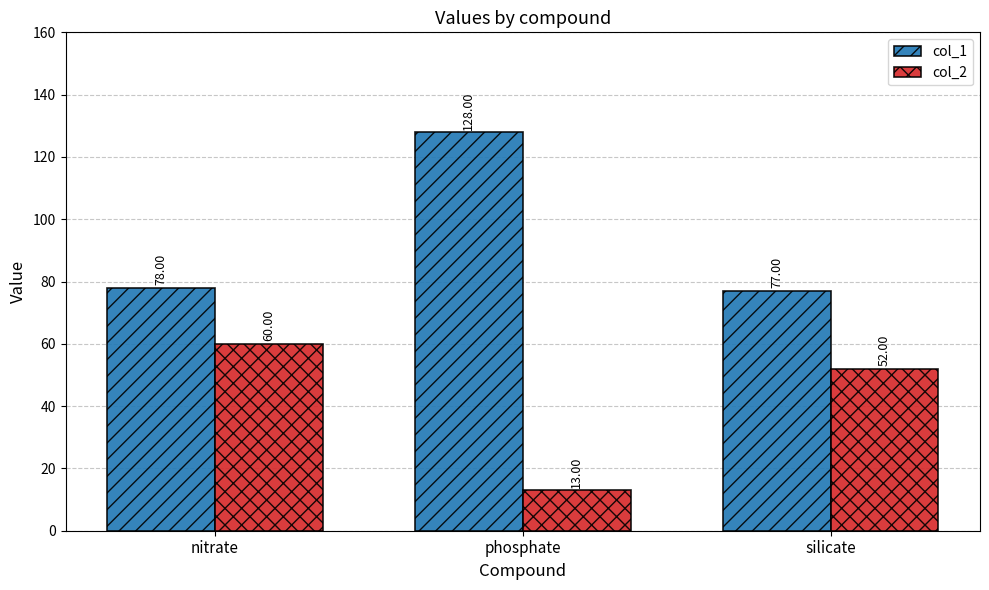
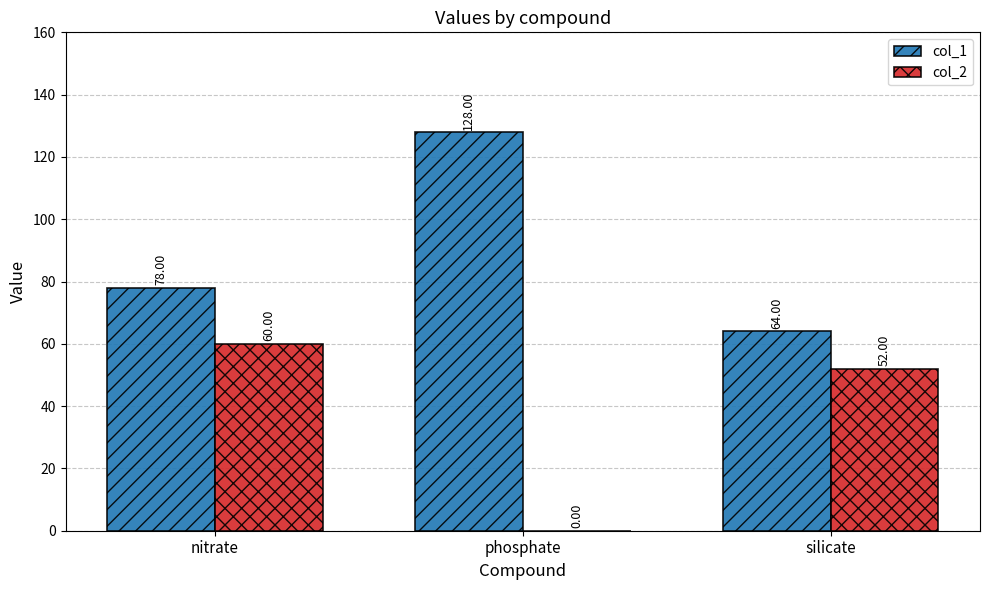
  {
    "col_1": {
      "nitrate": 78.00,
      "phosphate": 128.00,
-     "silicate": 77.00
+     "silicate": 64.00
    },
    "col_2": {
      "nitrate": 60.00,
-     "phosphate": 13.00,
+     "phosphate": 0.00,
      "silicate": 52.00
    }
  }
